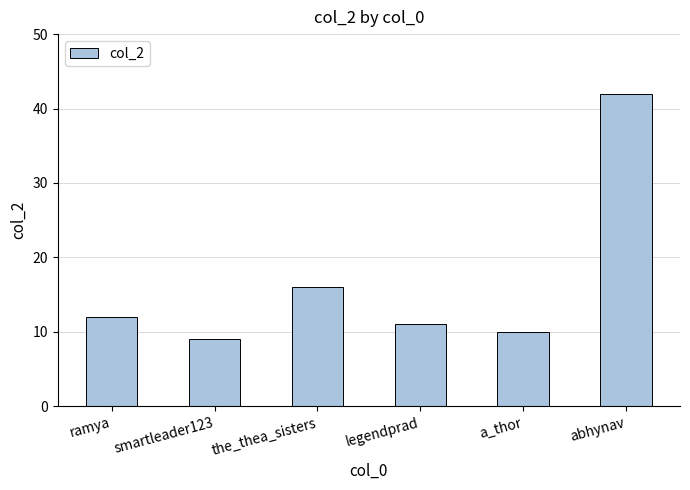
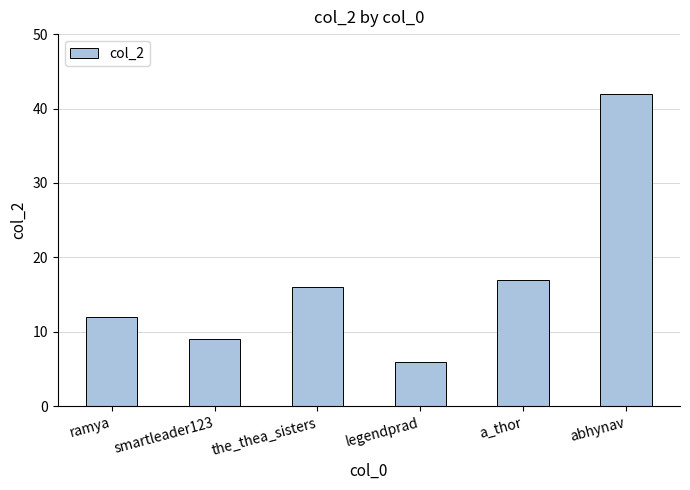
  {
    "ramya": 12,
    "smartleader123": 9,
    "the_thea_sisters": 16,
-   "legendprad": 11,
-   "a_thor": 10,
+   "legendprad": 6,
+   "a_thor": 17,
    "abhynav": 42
  }
